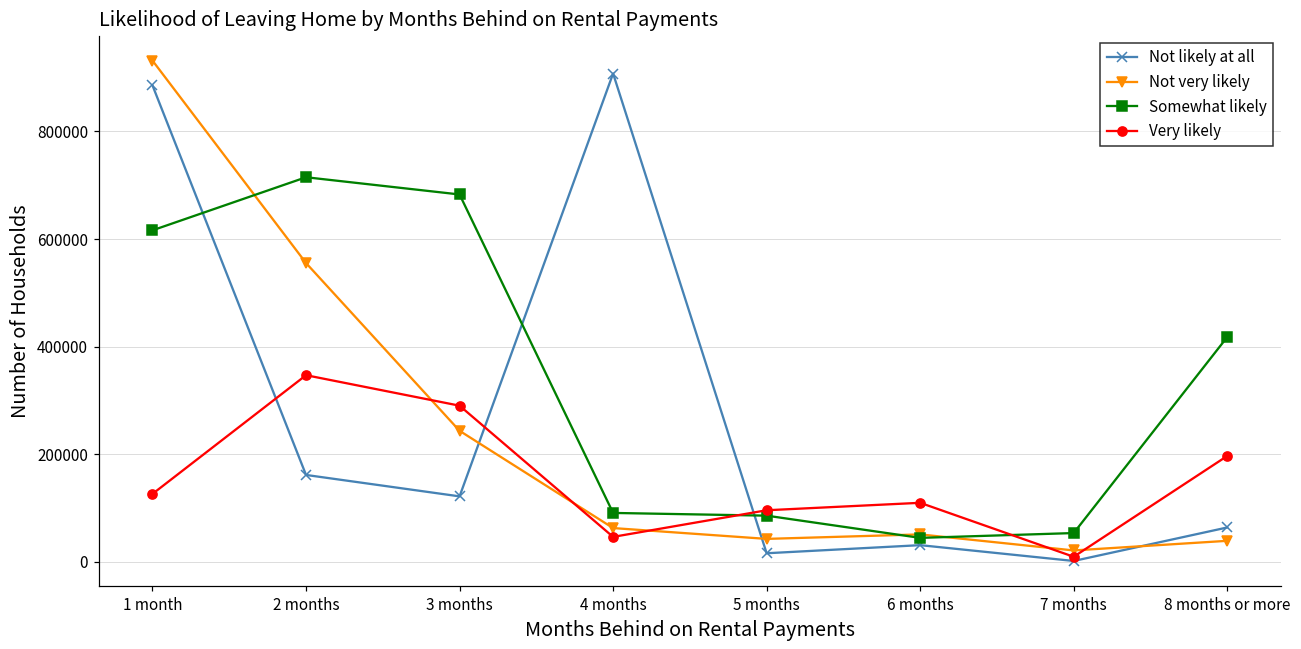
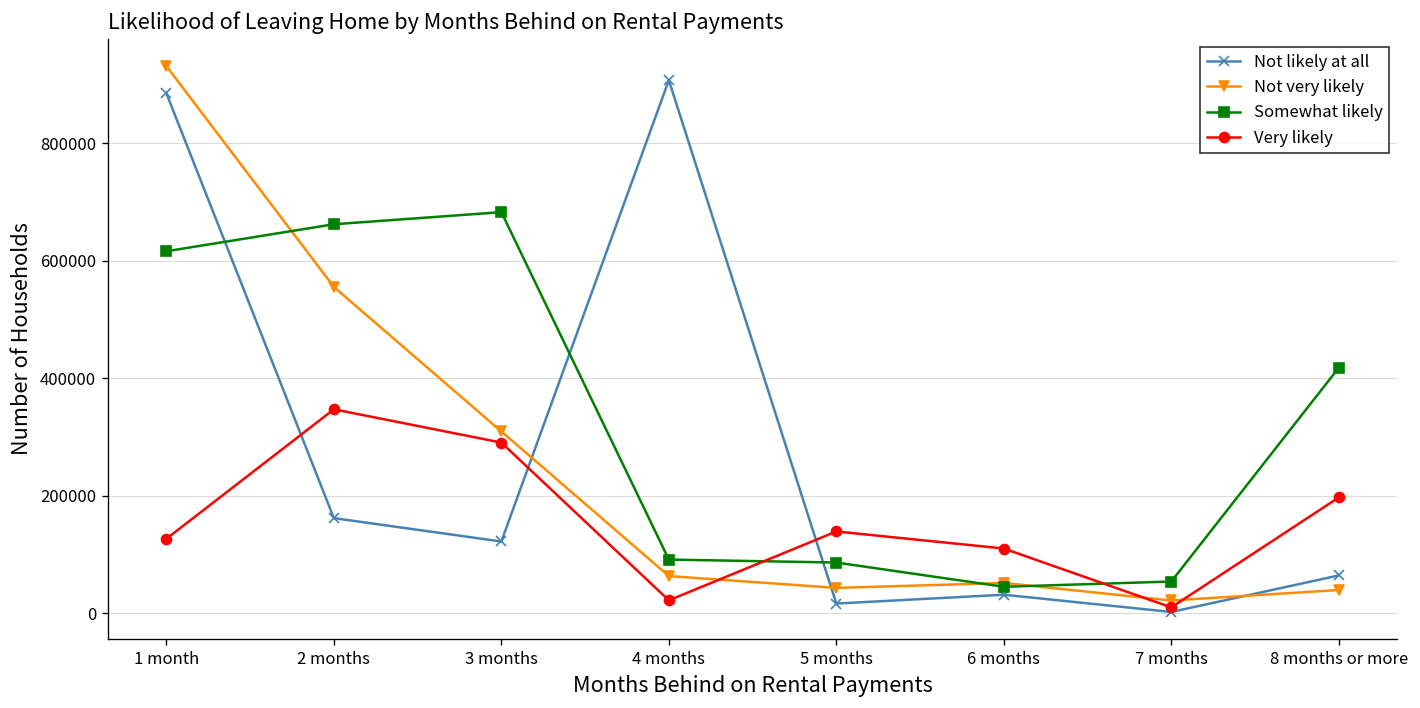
  {
    "Not likely at all": {
      "1 month": 890000,
      "2 months": 160000,
      "3 months": 120000,
      "4 months": 910000,
      "5 months": 20000,
      "6 months": 30000,
      "7 months": 0,
      "8 months or more": 60000
    },
    "Not very likely": {
      "1 month": 930000,
      "2 months": 560000,
-     "3 months": 240000,
+     "3 months": 310000,
      "4 months": 60000,
      "5 months": 40000,
      "6 months": 50000,
      "7 months": 20000,
      "8 months or more": 40000
    },
    "Somewhat likely": {
      "1 month": 620000,
-     "2 months": 710000,
+     "2 months": 660000,
      "3 months": 680000,
      "4 months": 90000,
      "5 months": 90000,
      "6 months": 40000,
      "7 months": 50000,
      "8 months or more": 420000
    },
    "Very likely": {
      "1 month": 130000,
      "2 months": 350000,
      "3 months": 290000,
-     "4 months": 50000,
-     "5 months": 100000,
+     "4 months": 20000,
+     "5 months": 140000,
      "6 months": 110000,
      "7 months": 10000,
      "8 months or more": 200000
    }
  }
